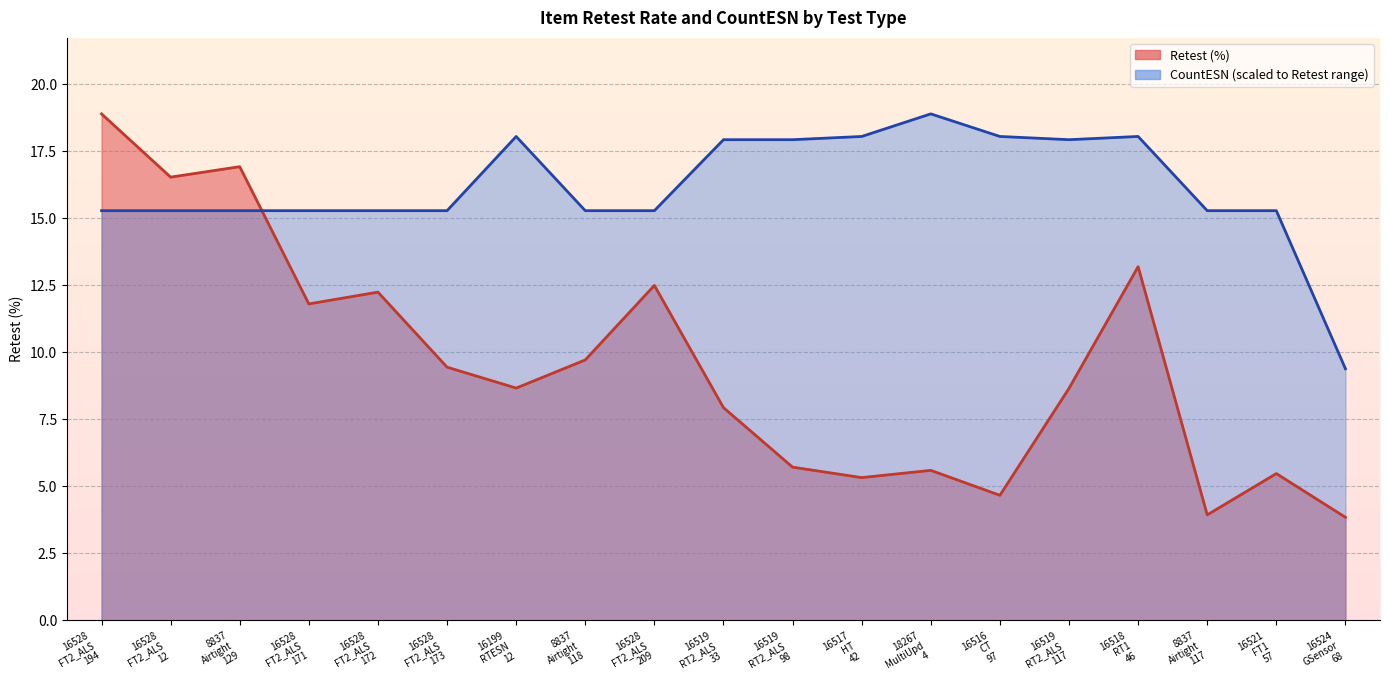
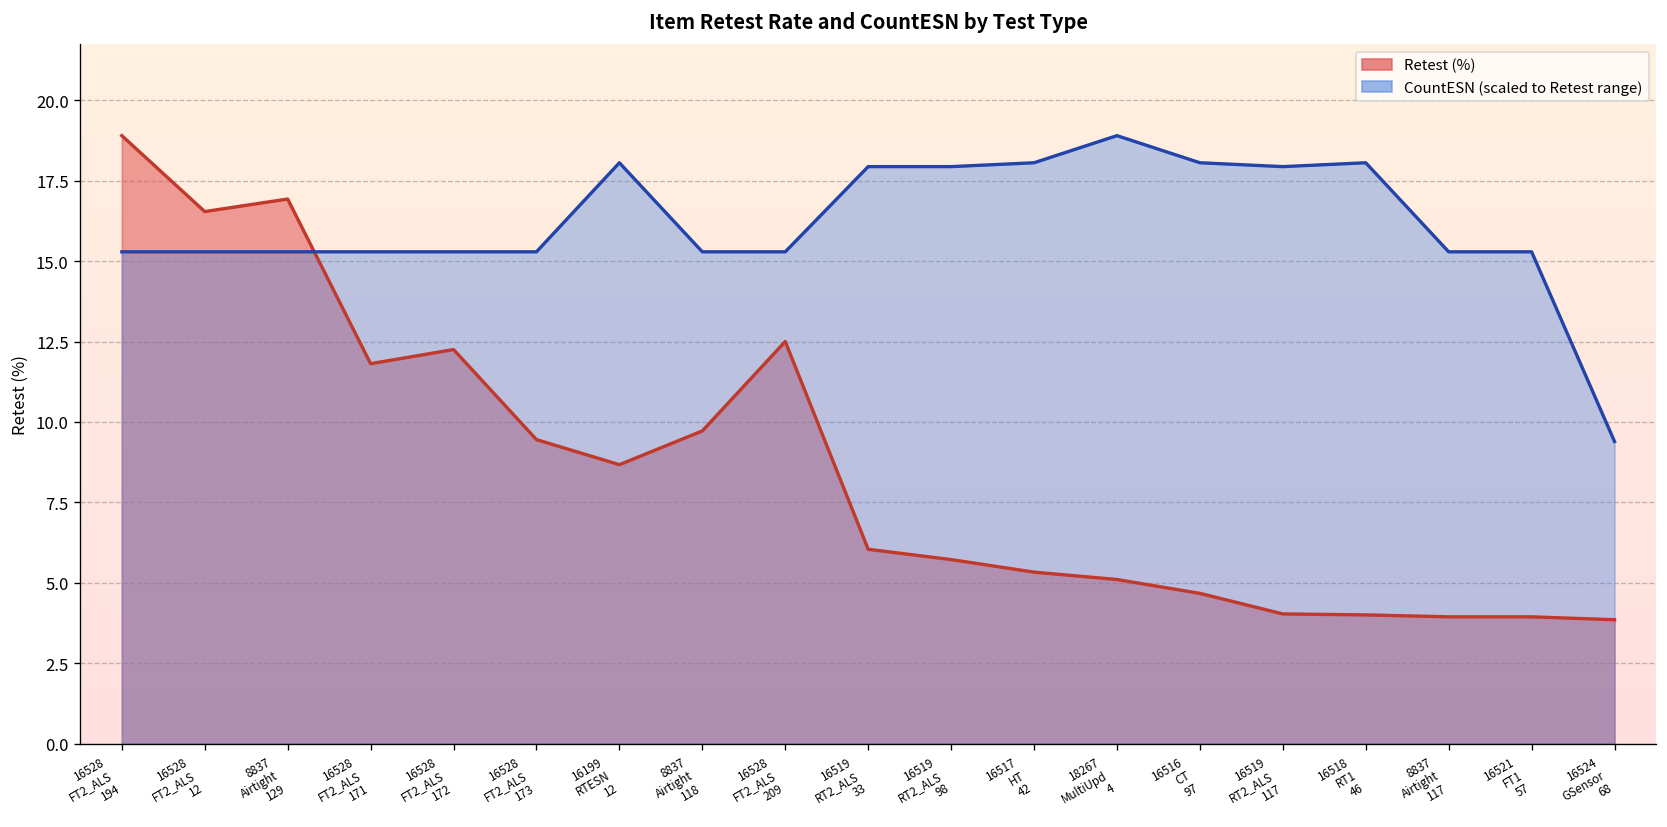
  {
    "Retest (%)": {
      "16528 FT2_ALS 194": 18.9,
      "16528 FT2_ALS 12": 16.5,
      "8837 Airtight 129": 16.9,
      "16528 FT2_ALS 171": 11.8,
      "16528 FT2_ALS 172": 12.3,
      "16528 FT2_ALS 173": 9.5,
      "16199 RTESN 12": 8.7,
      "8837 Airtight 118": 9.7,
      "16528 FT2_ALS 209": 12.5,
-     "16519 RT2_ALS 33": 7.9,
+     "16519 RT2_ALS 33": 6.0,
      "16519 RT2_ALS 98": 5.7,
      "16517 HT 42": 5.3,
-     "18267 MultiUpd 4": 5.6,
+     "18267 MultiUpd 4": 5.1,
      "16516 CT 97": 4.7,
-     "16519 RT2_ALS 117": 8.7,
-     "16518 RT1 46": 13.2,
+     "16519 RT2_ALS 117": 4.0,
+     "16518 RT1 46": 4.0,
      "8837 Airtight 117": 3.9,
-     "16521 FT1 57": 5.5,
+     "16521 FT1 57": 3.9,
      "16524 GSensor 68": 3.9
    }
  }
